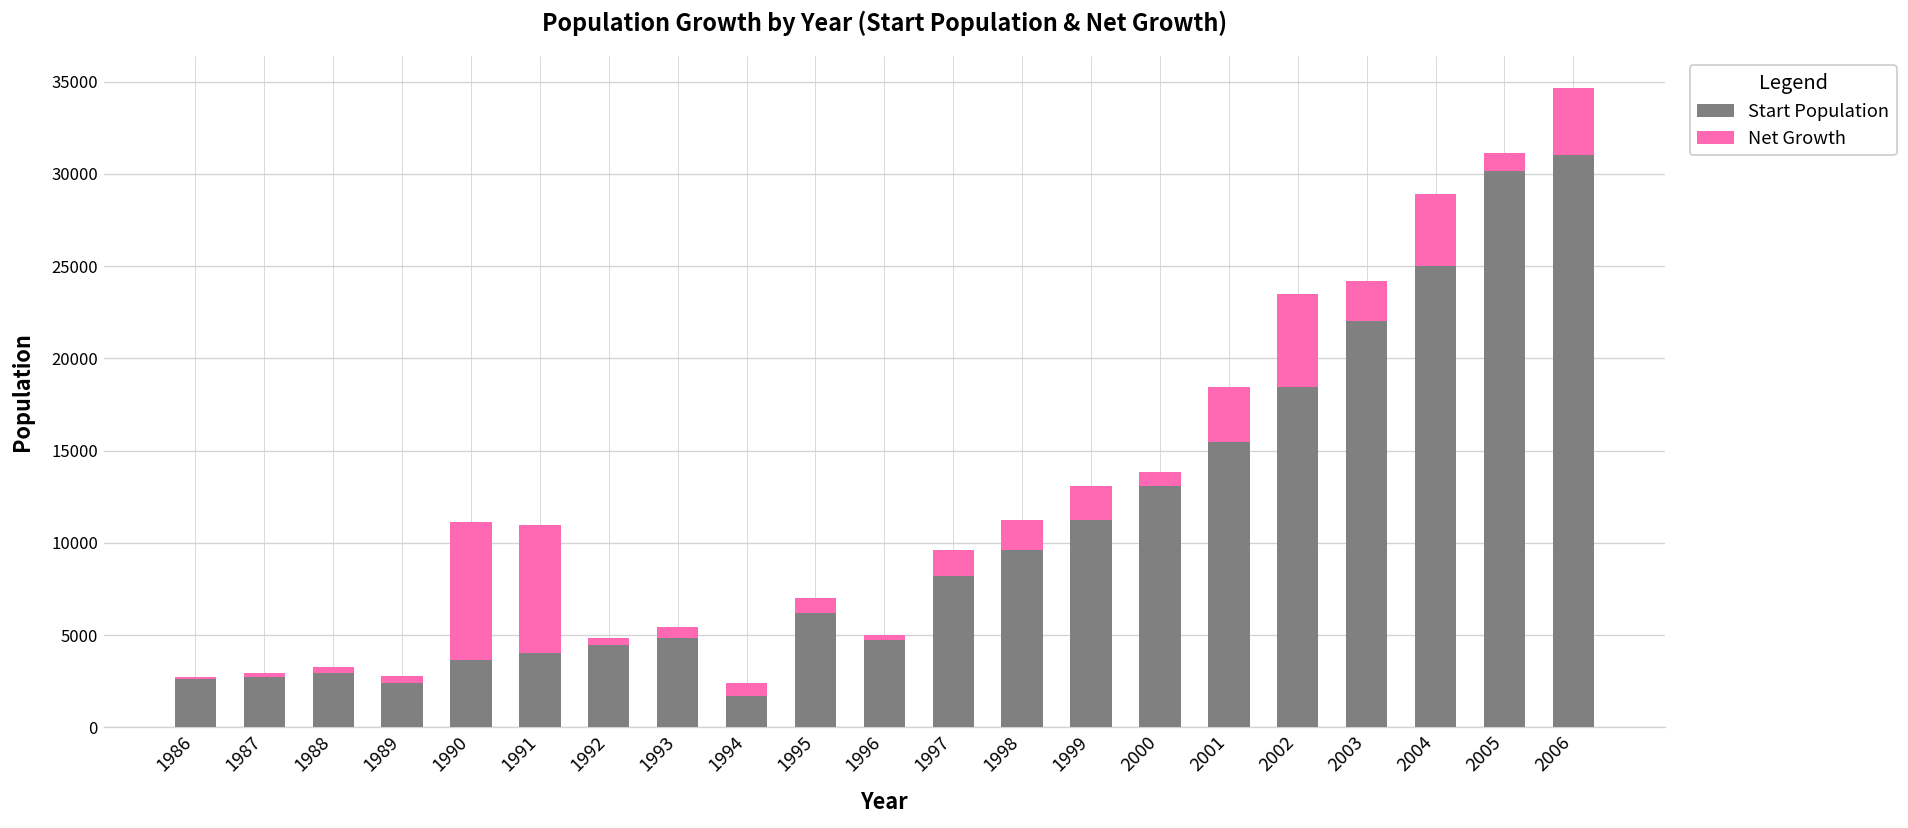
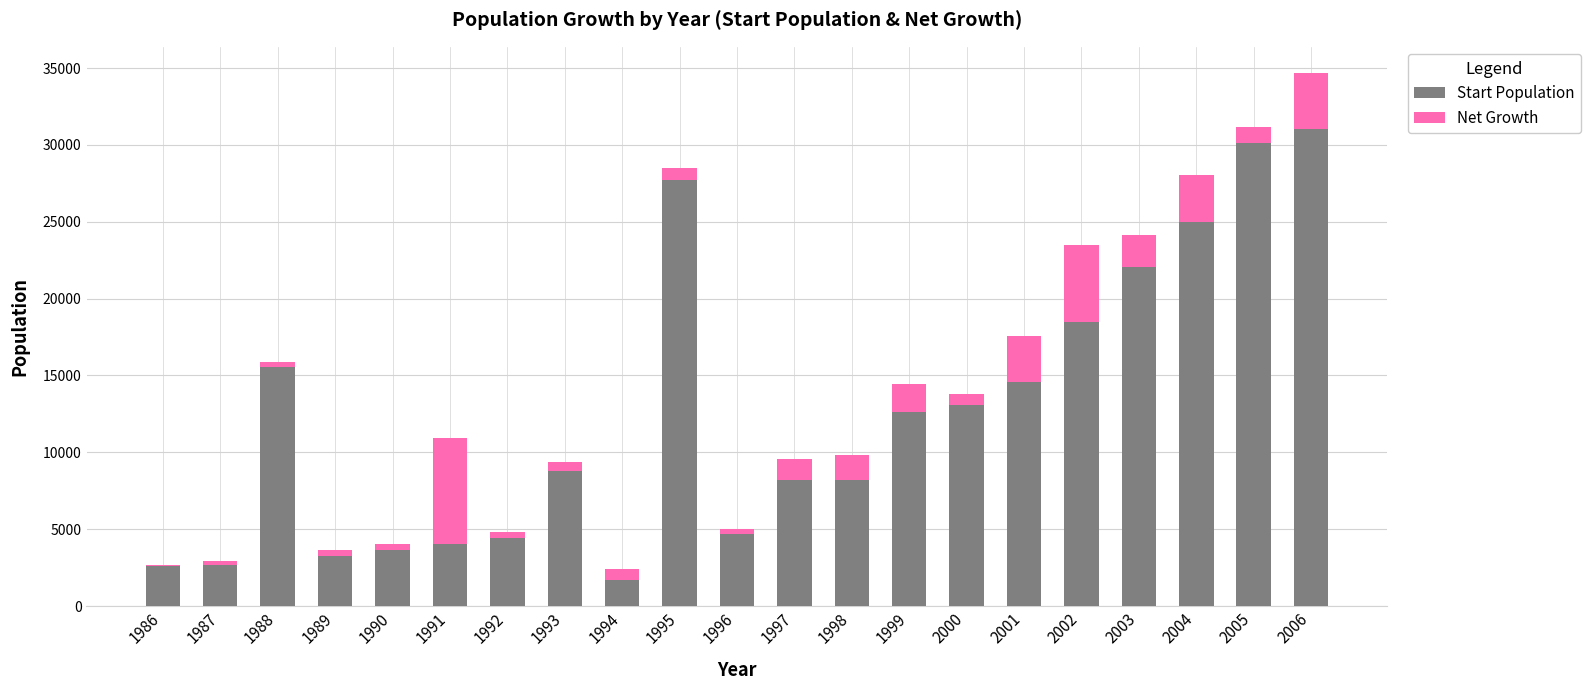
  {
    "Start Population": {
      "1986": 2600,
      "1987": 2700,
-     "1988": 2900,
-     "1989": 2400,
+     "1988": 15600,
+     "1989": 3300,
      "1990": 3600,
      "1991": 4000,
      "1992": 4400,
-     "1993": 4800,
+     "1993": 8800,
      "1994": 1700,
-     "1995": 6200,
+     "1995": 27700,
      "1996": 4700,
      "1997": 8200,
-     "1998": 9600,
-     "1999": 11200,
+     "1998": 8200,
+     "1999": 12700,
      "2000": 13100,
-     "2001": 15400,
+     "2001": 14600,
      "2002": 18500,
      "2003": 22000,
      "2004": 25000,
      "2005": 30100,
      "2006": 31000
    },
    "Net Growth": {
      "1987": 200,
      "1988": 300,
      "1989": 400,
-     "1990": 7500,
+     "1990": 400,
      "1991": 6900,
      "1992": 400,
      "1993": 600,
      "1994": 700,
      "1995": 800,
      "1996": 300,
      "1997": 1400,
      "1998": 1600,
      "1999": 1800,
      "2000": 800,
      "2001": 3000,
      "2002": 5100,
      "2003": 2100,
-     "2004": 3900,
+     "2004": 3000,
      "2005": 1000,
      "2006": 3600
    }
  }
